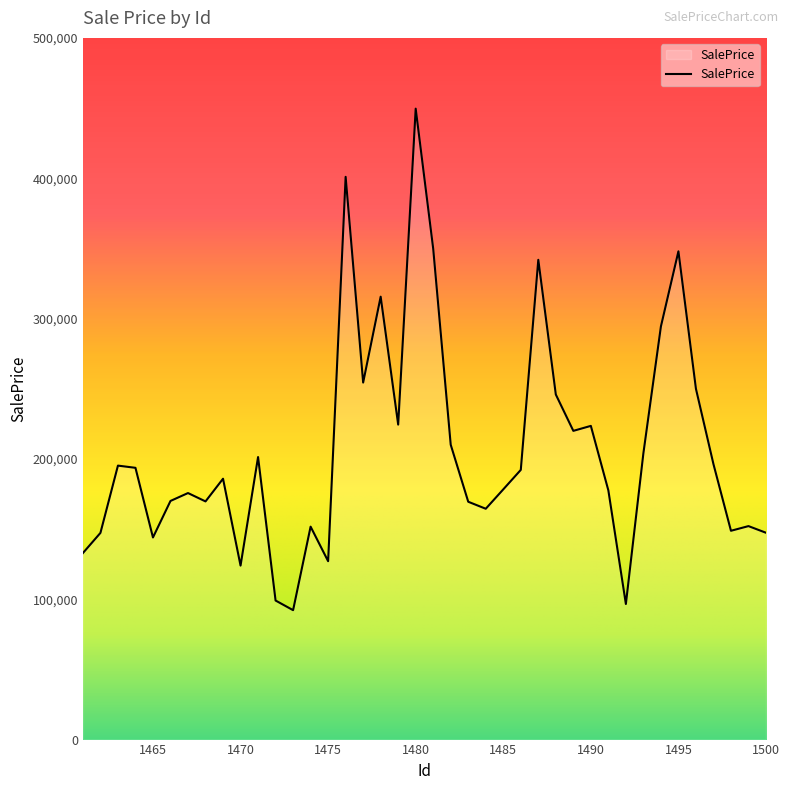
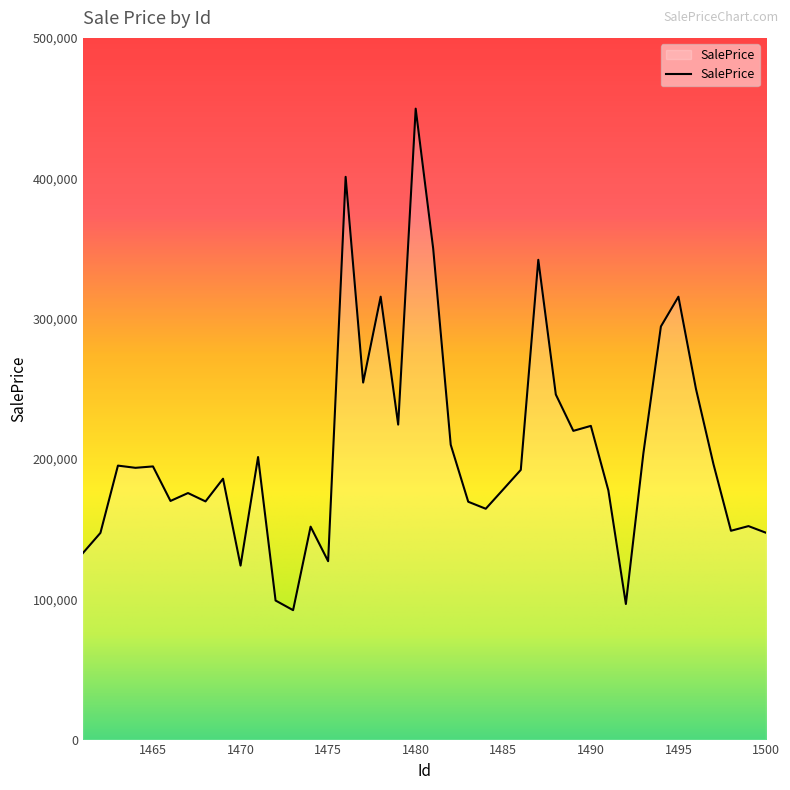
  {
-   "1465": "144,000",
+   "1465": "195,000",
    "1470": "124,000",
    "1475": "127,000",
    "1480": "450,000",
    "1485": "178,000",
    "1490": "224,000",
-   "1495": "348,000",
+   "1495": "316,000",
    "1500": "147,000"
  }
